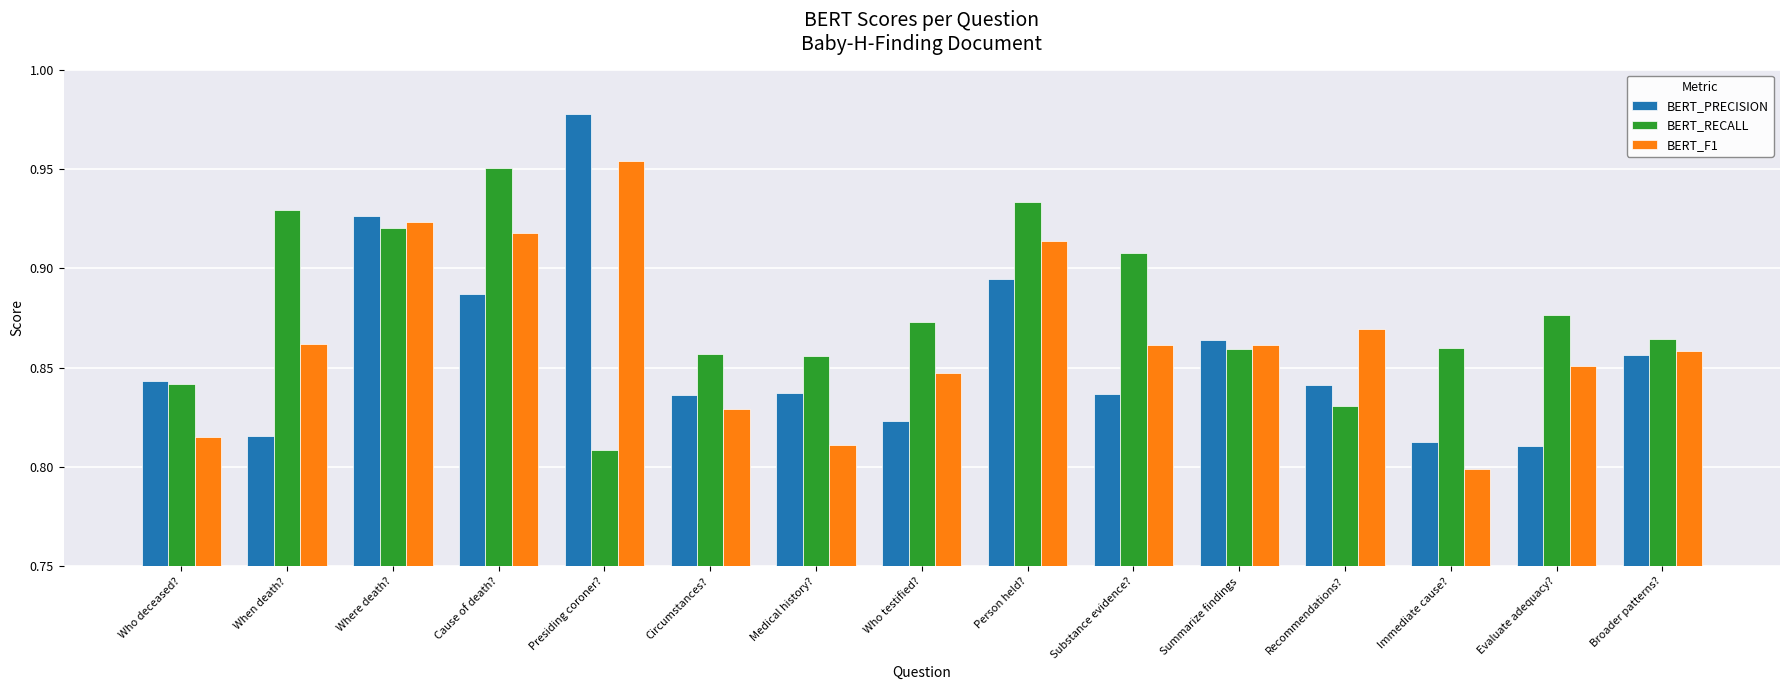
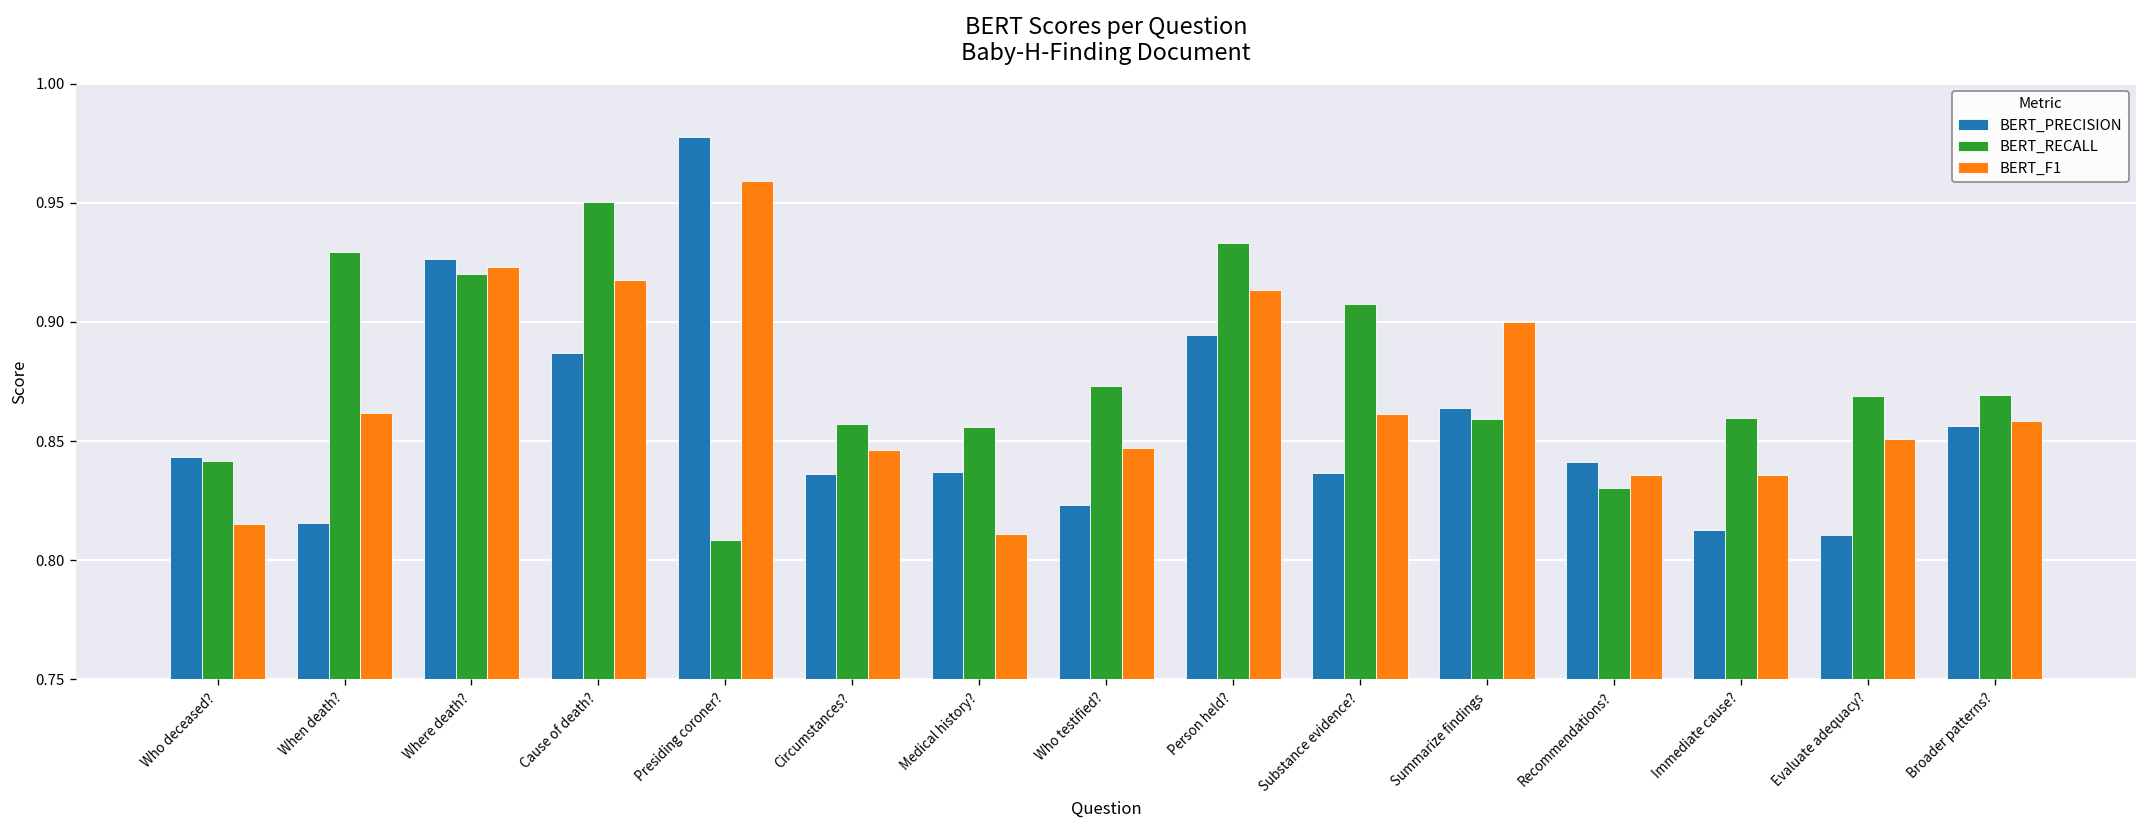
  {
    "BERT_PRECISION": {
      "Who deceased?": 0.843,
      "When death?": 0.816,
      "Where death?": 0.926,
      "Cause of death?": 0.887,
      "Presiding coroner?": 0.977,
      "Circumstances?": 0.836,
      "Medical history?": 0.837,
      "Who testified?": 0.823,
      "Person held?": 0.895,
      "Substance evidence?": 0.837,
      "Summarize findings": 0.864,
      "Recommendations?": 0.841,
      "Immediate cause?": 0.813,
      "Evaluate adequacy?": 0.810,
      "Broader patterns?": 0.856
    },
    "BERT_RECALL": {
      "Who deceased?": 0.842,
      "When death?": 0.929,
      "Where death?": 0.920,
      "Cause of death?": 0.950,
      "Presiding coroner?": 0.809,
      "Circumstances?": 0.857,
      "Medical history?": 0.856,
      "Who testified?": 0.873,
      "Person held?": 0.933,
      "Substance evidence?": 0.908,
      "Summarize findings": 0.859,
      "Recommendations?": 0.830,
      "Immediate cause?": 0.860,
-     "Evaluate adequacy?": 0.876,
-     "Broader patterns?": 0.864
+     "Evaluate adequacy?": 0.869,
+     "Broader patterns?": 0.869
    },
    "BERT_F1": {
      "Who deceased?": 0.815,
      "When death?": 0.862,
      "Where death?": 0.923,
      "Cause of death?": 0.918,
-     "Presiding coroner?": 0.954,
-     "Circumstances?": 0.829,
+     "Presiding coroner?": 0.959,
+     "Circumstances?": 0.846,
      "Medical history?": 0.811,
      "Who testified?": 0.847,
      "Person held?": 0.913,
      "Substance evidence?": 0.862,
-     "Summarize findings": 0.861,
-     "Recommendations?": 0.870,
-     "Immediate cause?": 0.799,
+     "Summarize findings": 0.900,
+     "Recommendations?": 0.836,
+     "Immediate cause?": 0.836,
      "Evaluate adequacy?": 0.851,
      "Broader patterns?": 0.858
    }
  }
